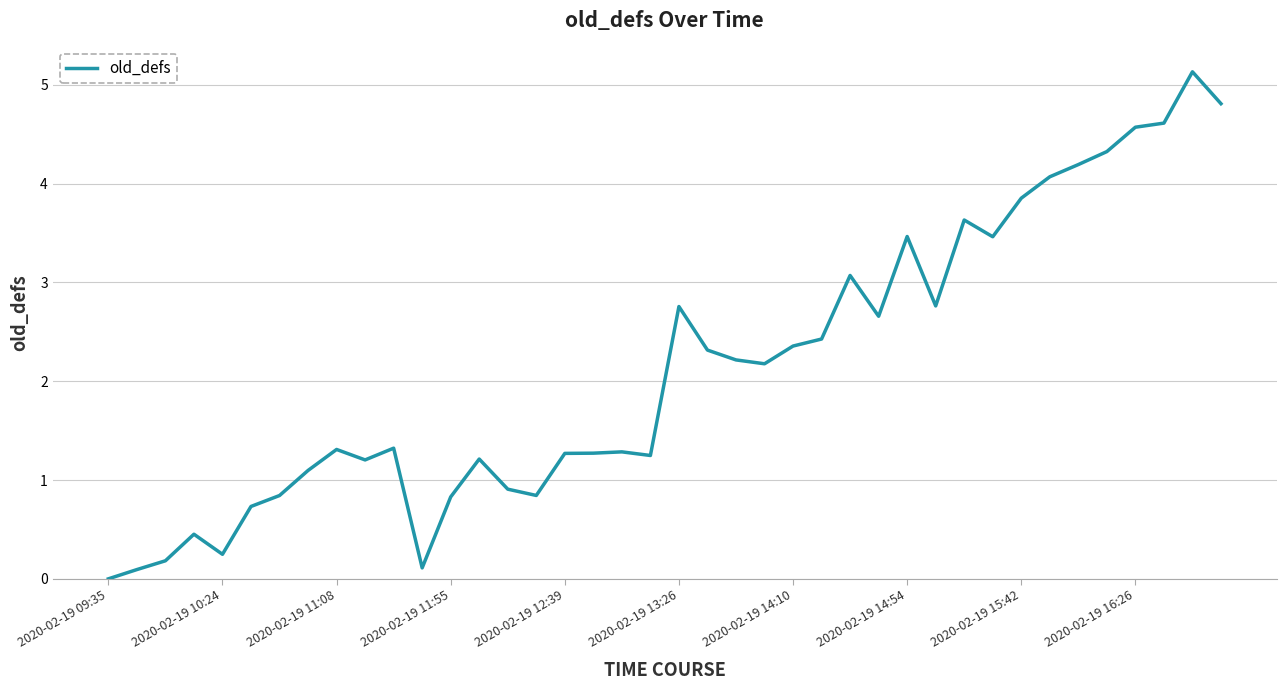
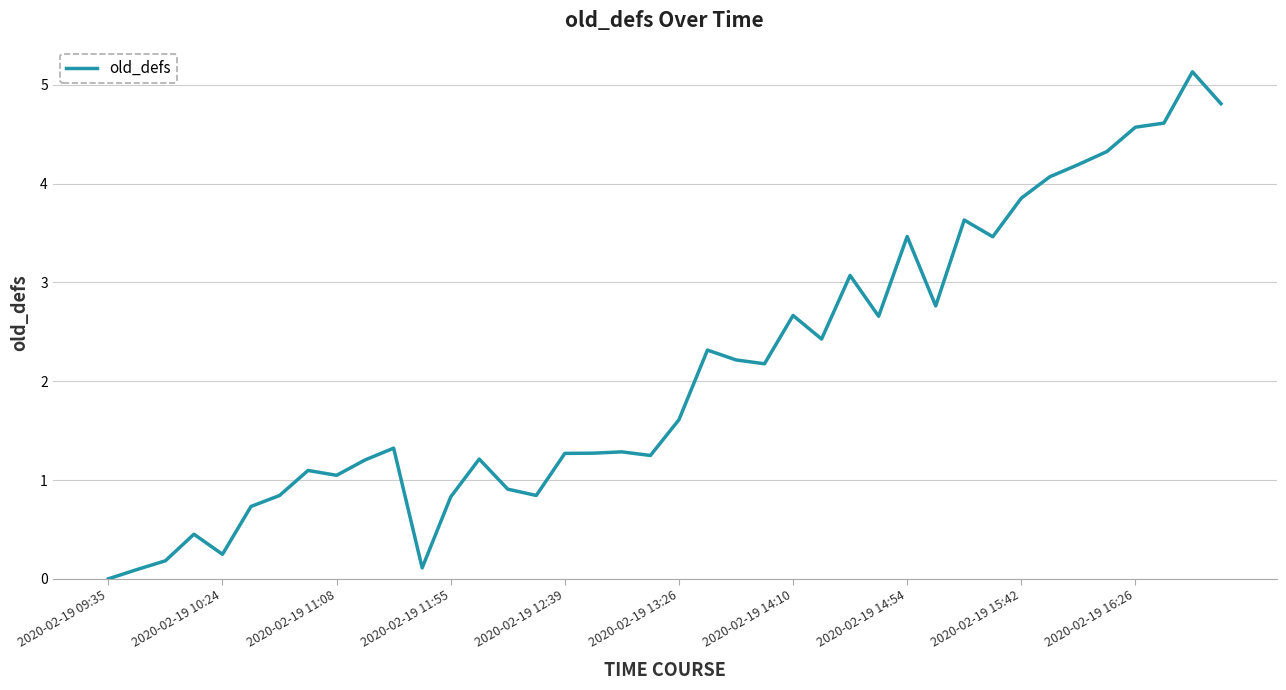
  {
    "2020-02-19 09:35": 0.0,
    "2020-02-19 10:24": 0.2,
-   "2020-02-19 11:08": 1.3,
+   "2020-02-19 11:08": 1.0,
    "2020-02-19 11:55": 0.8,
    "2020-02-19 12:39": 1.3,
-   "2020-02-19 13:26": 2.8,
-   "2020-02-19 14:10": 2.4,
+   "2020-02-19 13:26": 1.6,
+   "2020-02-19 14:10": 2.7,
    "2020-02-19 14:54": 3.5,
    "2020-02-19 15:42": 3.9,
    "2020-02-19 16:26": 4.6
  }
